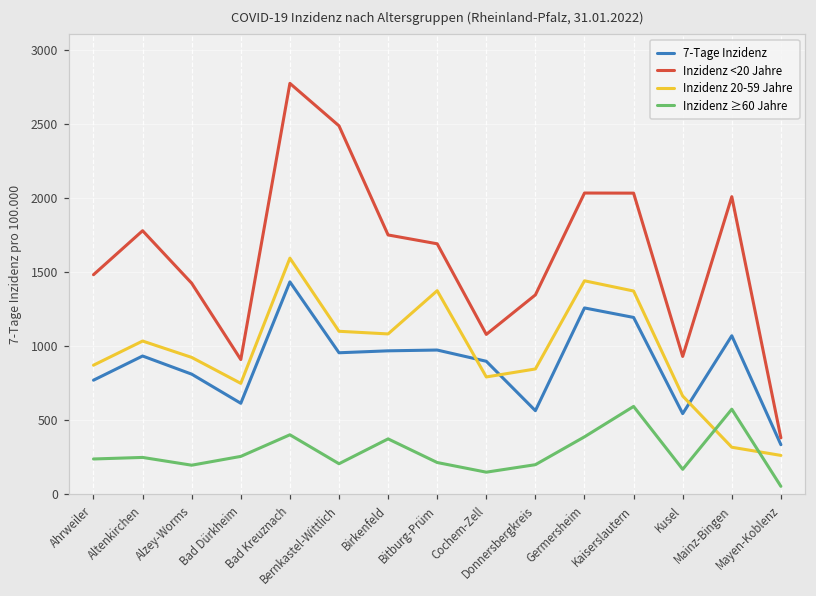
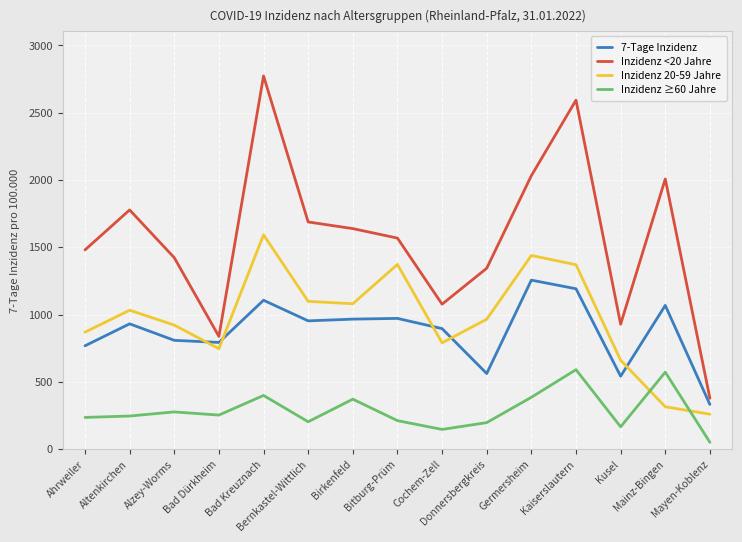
  {
    "7-Tage Inzidenz": {
      "Ahrweiler": 770,
      "Altenkirchen": 930,
      "Alzey-Worms": 810,
-     "Bad Dürkheim": 610,
-     "Bad Kreuznach": 1430,
+     "Bad Dürkheim": 790,
+     "Bad Kreuznach": 1110,
      "Bernkastel-Wittlich": 950,
      "Birkenfeld": 970,
      "Bitburg-Prüm": 970,
      "Cochem-Zell": 900,
      "Donnersbergkreis": 560,
      "Germersheim": 1260,
      "Kaiserslautern": 1190,
      "Kusel": 540,
      "Mainz-Bingen": 1070,
      "Mayen-Koblenz": 330
    },
    "Inzidenz <20 Jahre": {
      "Ahrweiler": 1480,
      "Altenkirchen": 1780,
      "Alzey-Worms": 1420,
-     "Bad Dürkheim": 910,
+     "Bad Dürkheim": 840,
      "Bad Kreuznach": 2770,
-     "Bernkastel-Wittlich": 2490,
-     "Birkenfeld": 1750,
-     "Bitburg-Prüm": 1690,
+     "Bernkastel-Wittlich": 1690,
+     "Birkenfeld": 1640,
+     "Bitburg-Prüm": 1570,
      "Cochem-Zell": 1080,
      "Donnersbergkreis": 1340,
      "Germersheim": 2030,
-     "Kaiserslautern": 2030,
+     "Kaiserslautern": 2590,
      "Kusel": 930,
      "Mainz-Bingen": 2010,
      "Mayen-Koblenz": 380
    },
    "Inzidenz 20-59 Jahre": {
      "Ahrweiler": 870,
      "Altenkirchen": 1030,
      "Alzey-Worms": 920,
      "Bad Dürkheim": 750,
      "Bad Kreuznach": 1590,
      "Bernkastel-Wittlich": 1100,
      "Birkenfeld": 1080,
      "Bitburg-Prüm": 1370,
      "Cochem-Zell": 790,
-     "Donnersbergkreis": 840,
+     "Donnersbergkreis": 970,
      "Germersheim": 1440,
      "Kaiserslautern": 1370,
      "Kusel": 660,
      "Mainz-Bingen": 320,
      "Mayen-Koblenz": 260
    },
    "Inzidenz ≥60 Jahre": {
      "Ahrweiler": 240,
      "Altenkirchen": 250,
-     "Alzey-Worms": 190,
+     "Alzey-Worms": 280,
      "Bad Dürkheim": 250,
      "Bad Kreuznach": 400,
      "Bernkastel-Wittlich": 200,
      "Birkenfeld": 370,
      "Bitburg-Prüm": 210,
      "Cochem-Zell": 150,
      "Donnersbergkreis": 200,
      "Germersheim": 390,
      "Kaiserslautern": 590,
      "Kusel": 170,
      "Mainz-Bingen": 570,
      "Mayen-Koblenz": 50
    }
  }
